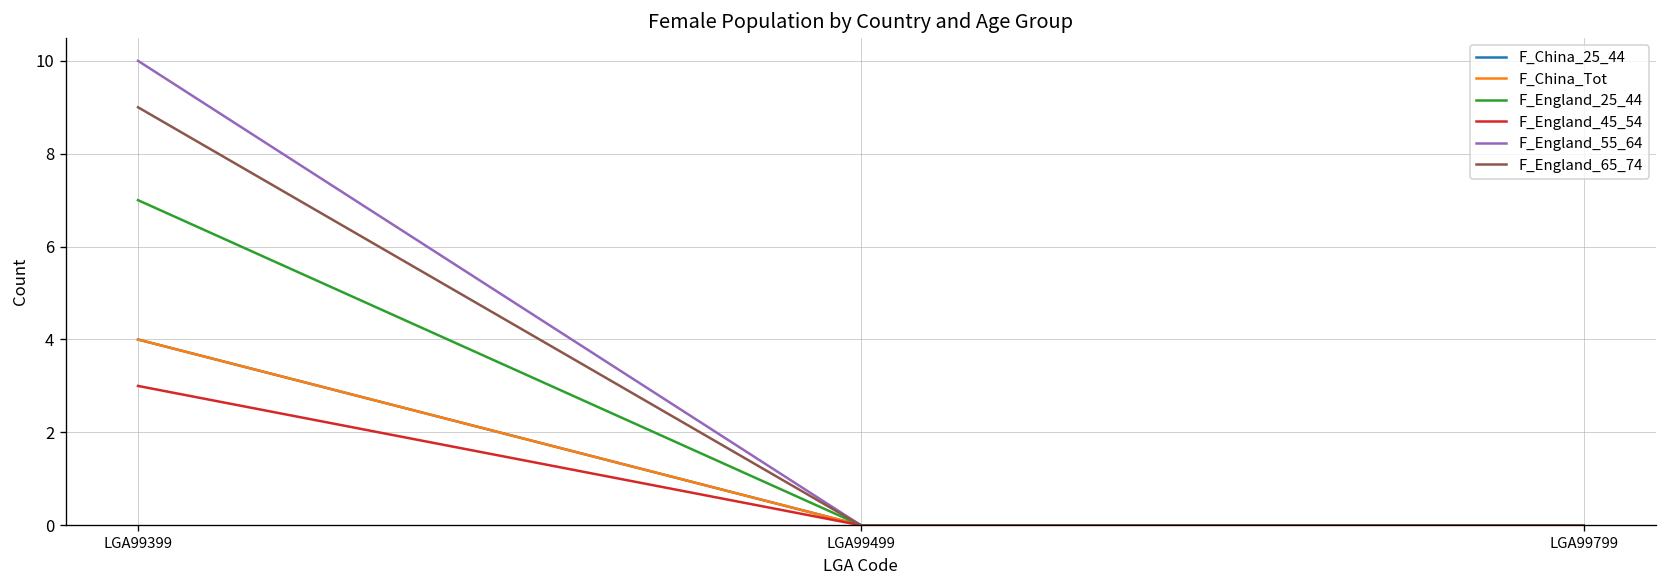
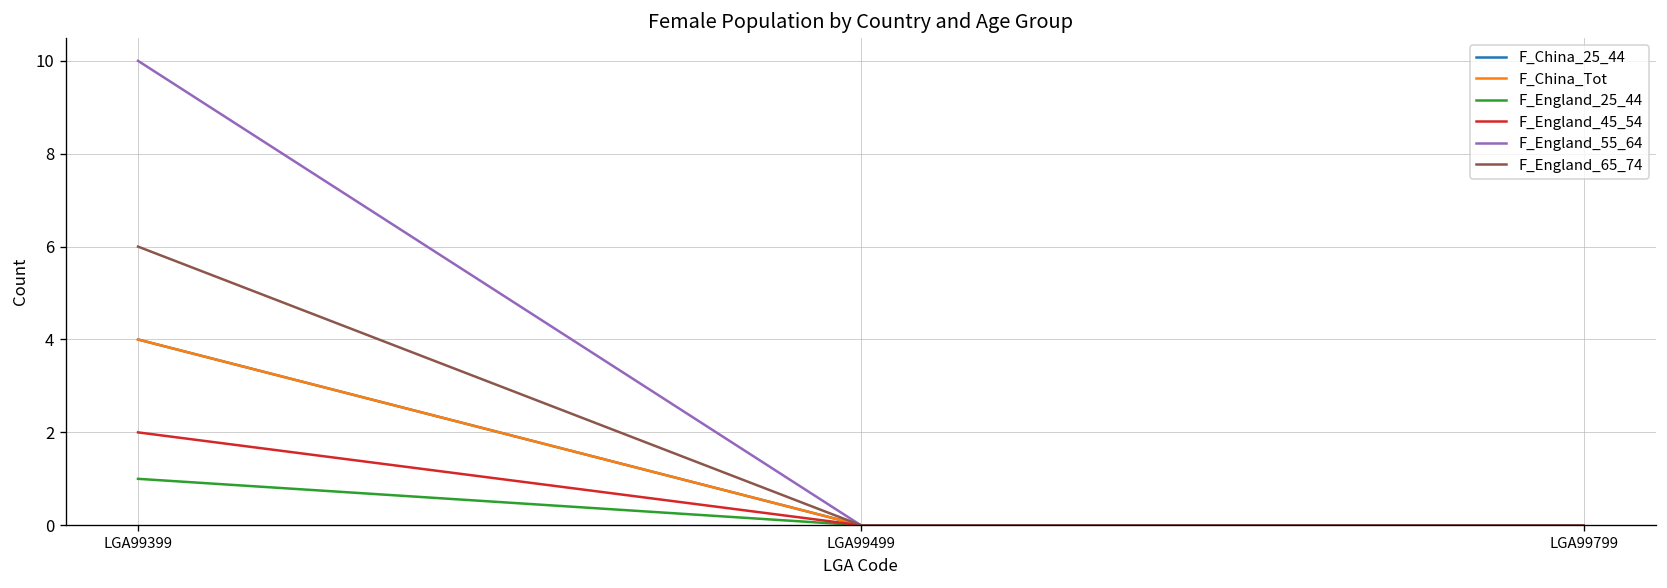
  {
    "F_China_Tot": {
      "LGA99399": 4
    },
    "F_England_25_44": {
-     "LGA99399": 7
+     "LGA99399": 1
    },
    "F_England_45_54": {
-     "LGA99399": 3
+     "LGA99399": 2
    },
    "F_England_55_64": {
      "LGA99399": 10
    },
    "F_England_65_74": {
-     "LGA99399": 9
+     "LGA99399": 6
    }
  }
